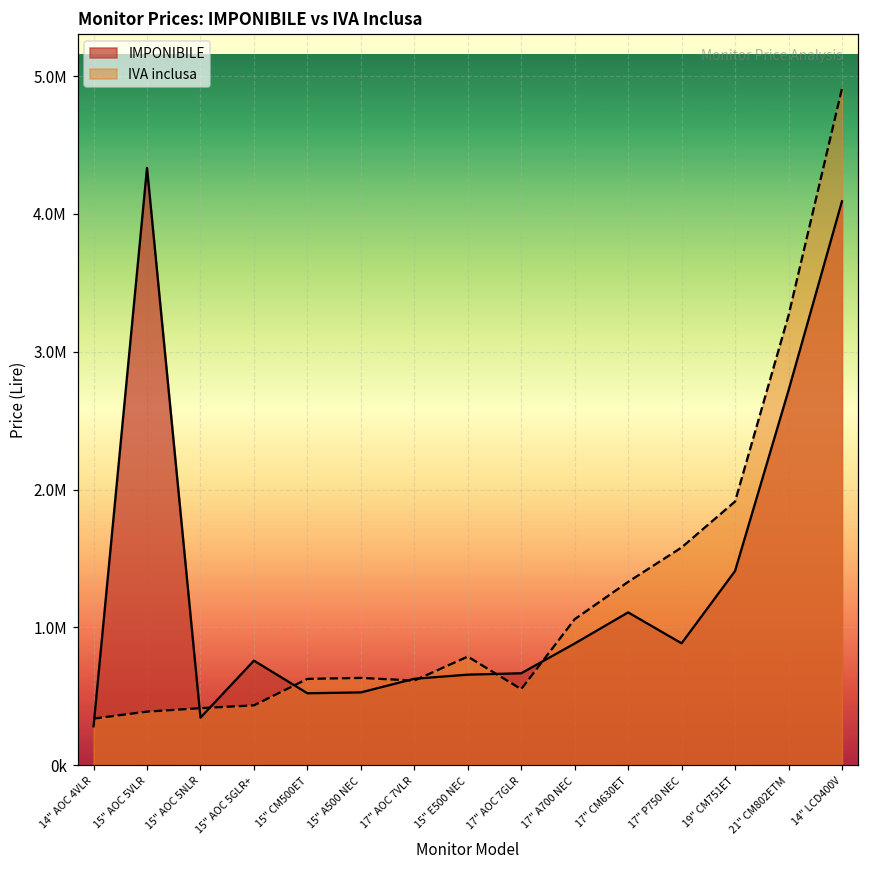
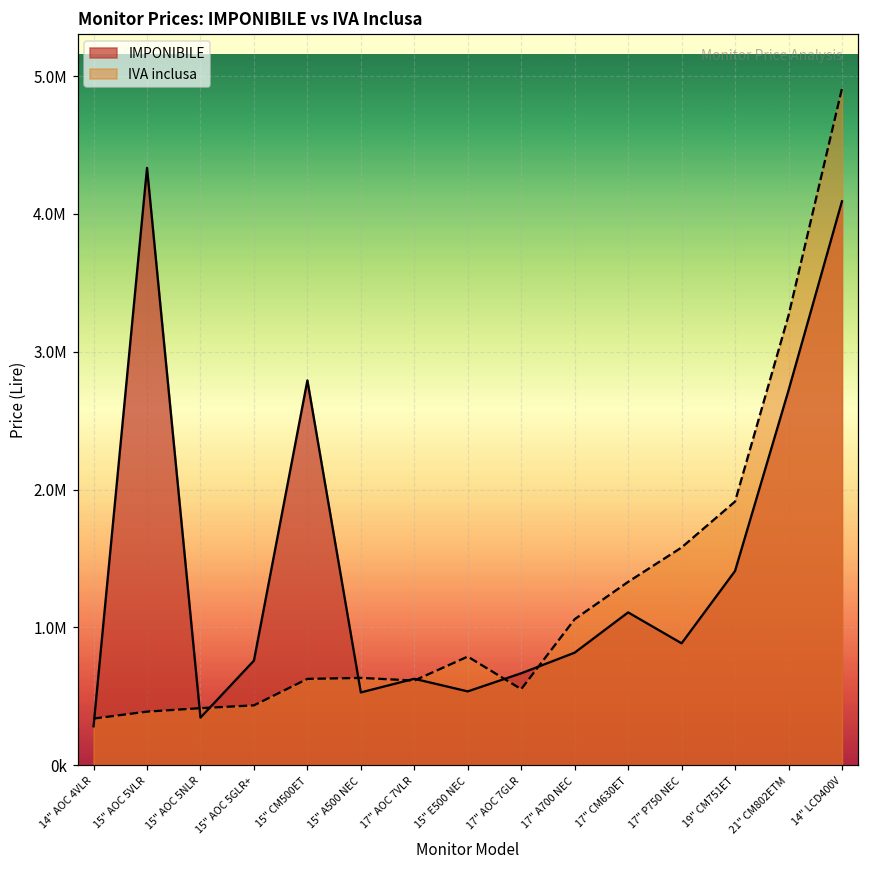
  {
    "IMPONIBILE": {
      "14\" AOC 4VLR": 280000,
      "15\" AOC 5VLR": 4330000,
      "15\" AOC 5NLR": 340000,
      "15\" AOC 5GLR+": 760000,
-     "15\" CM500ET": 520000,
+     "15\" CM500ET": 2790000,
      "15\" A500 NEC": 530000,
-     "15\" E500 NEC": 660000,
+     "15\" E500 NEC": 530000,
      "17\" AOC 7GLR": 670000,
-     "17\" A700 NEC": 880000,
+     "17\" A700 NEC": 820000,
      "17\" CM630ET": 1110000,
      "17\" P750 NEC": 880000,
      "19\" CM751ET": 1410000,
      "21\" CM802ETM": 2720000,
      "14\" LCD400V": 4090000
    },
    "IVA inclusa": {
      "14\" AOC 4VLR": 340000,
      "15\" AOC 5VLR": 390000,
      "15\" AOC 5NLR": 410000,
      "15\" AOC 5GLR+": 430000,
      "15\" CM500ET": 630000,
      "15\" A500 NEC": 630000,
      "15\" E500 NEC": 790000,
      "17\" AOC 7GLR": 550000,
      "17\" A700 NEC": 1060000,
      "17\" CM630ET": 1330000,
      "17\" P750 NEC": 1580000,
      "19\" CM751ET": 1910000,
      "21\" CM802ETM": 3260000,
      "14\" LCD400V": 4910000
    }
  }
